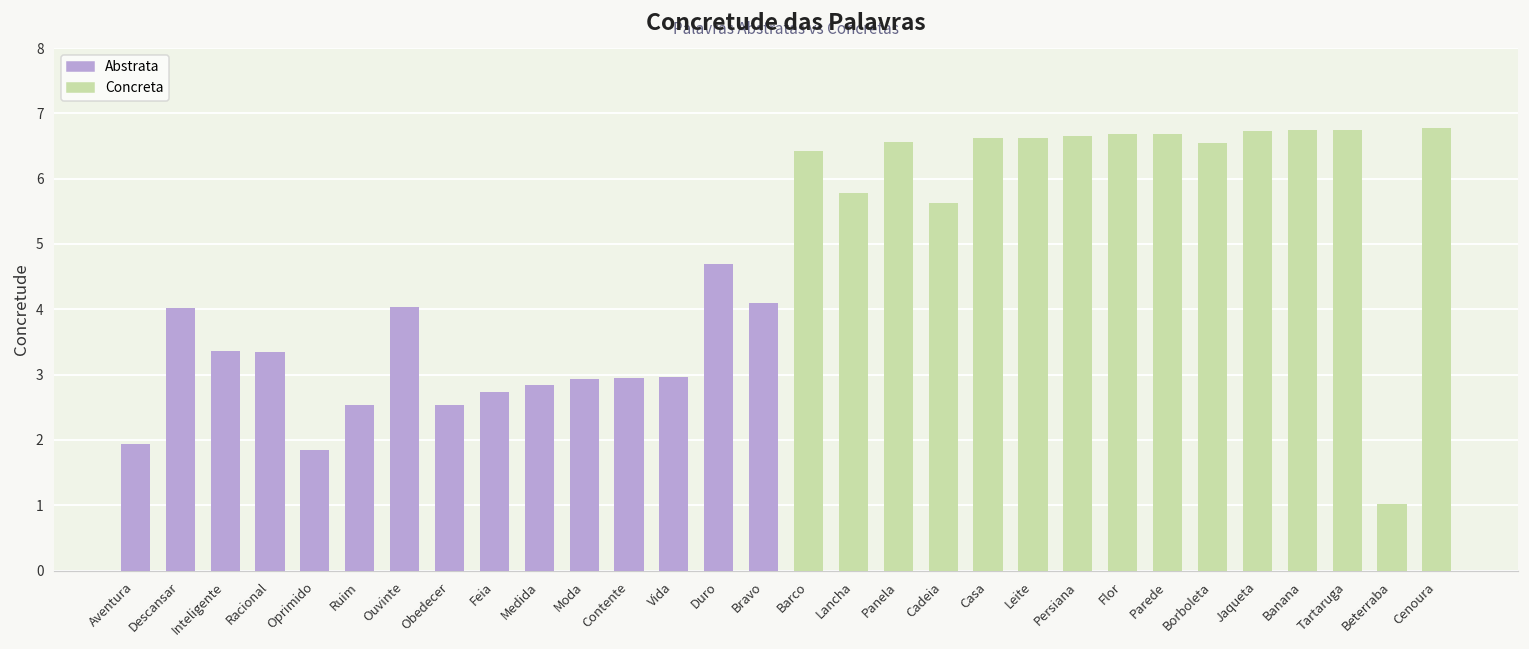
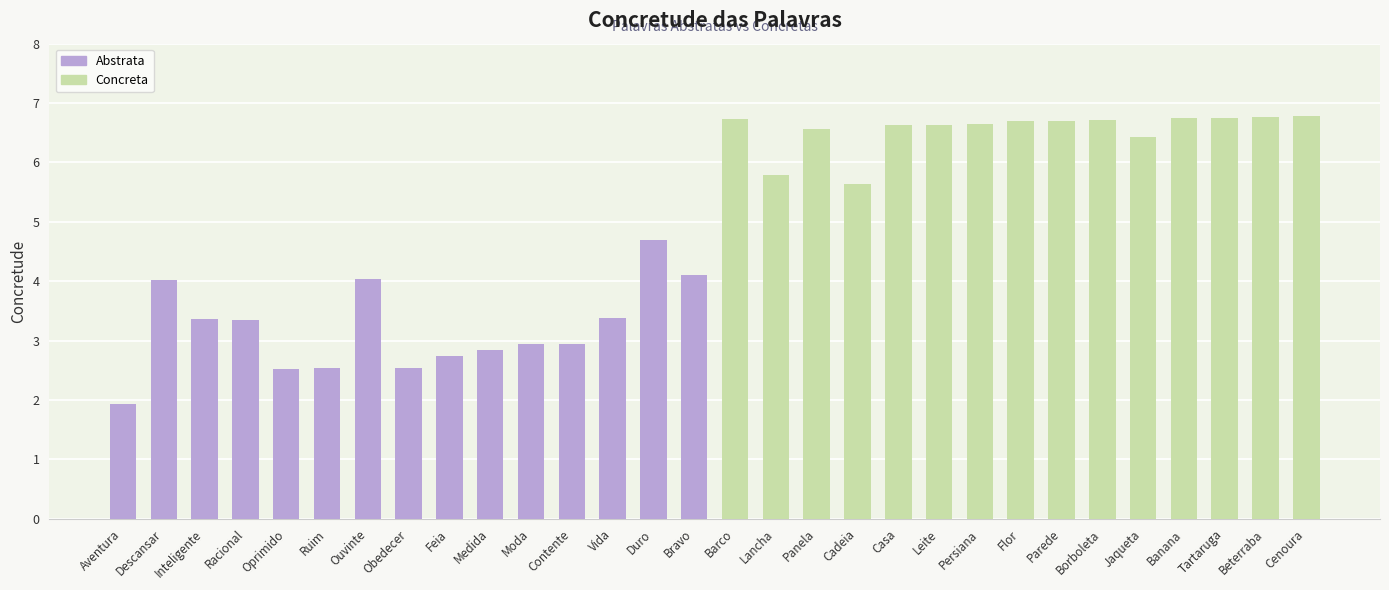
  {
    "Aventura": 1.9,
    "Descansar": 4.0,
    "Inteligente": 3.4,
    "Racional": 3.4,
-   "Oprimido": 1.8,
+   "Oprimido": 2.5,
    "Ruim": 2.5,
    "Ouvinte": 4.0,
    "Obedecer": 2.5,
    "Feia": 2.7,
    "Medida": 2.8,
    "Moda": 2.9,
    "Contente": 3.0,
-   "Vida": 3.0,
+   "Vida": 3.4,
    "Duro": 4.7,
    "Bravo": 4.1,
-   "Barco": 6.4,
+   "Barco": 6.7,
    "Lancha": 5.8,
    "Panela": 6.6,
    "Cadeia": 5.6,
    "Casa": 6.6,
    "Leite": 6.6,
    "Persiana": 6.7,
    "Flor": 6.7,
    "Parede": 6.7,
-   "Borboleta": 6.6,
-   "Jaqueta": 6.7,
+   "Borboleta": 6.7,
+   "Jaqueta": 6.4,
    "Banana": 6.8,
    "Tartaruga": 6.8,
-   "Beterraba": 1.0,
+   "Beterraba": 6.8,
    "Cenoura": 6.8
  }
